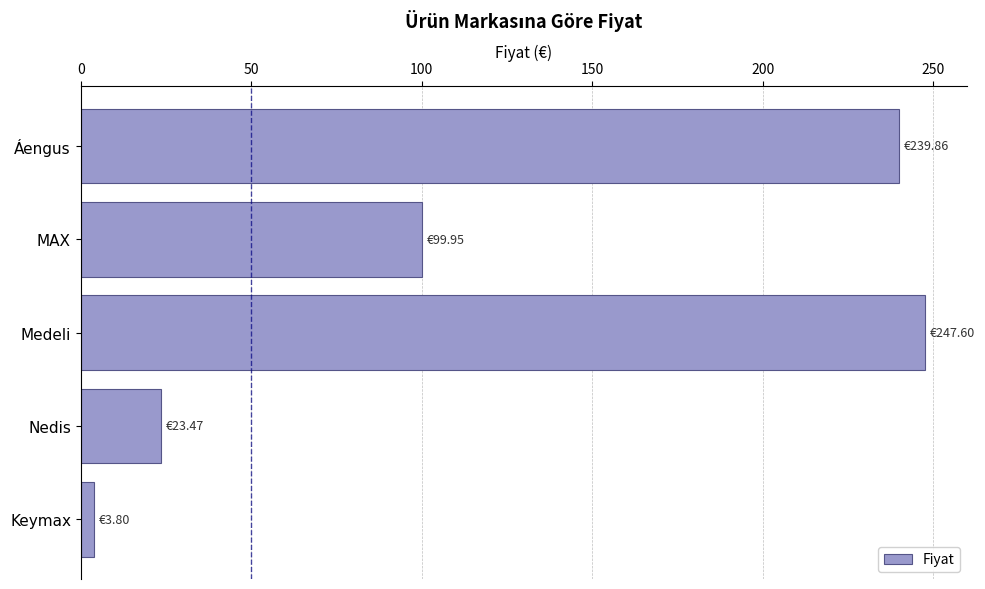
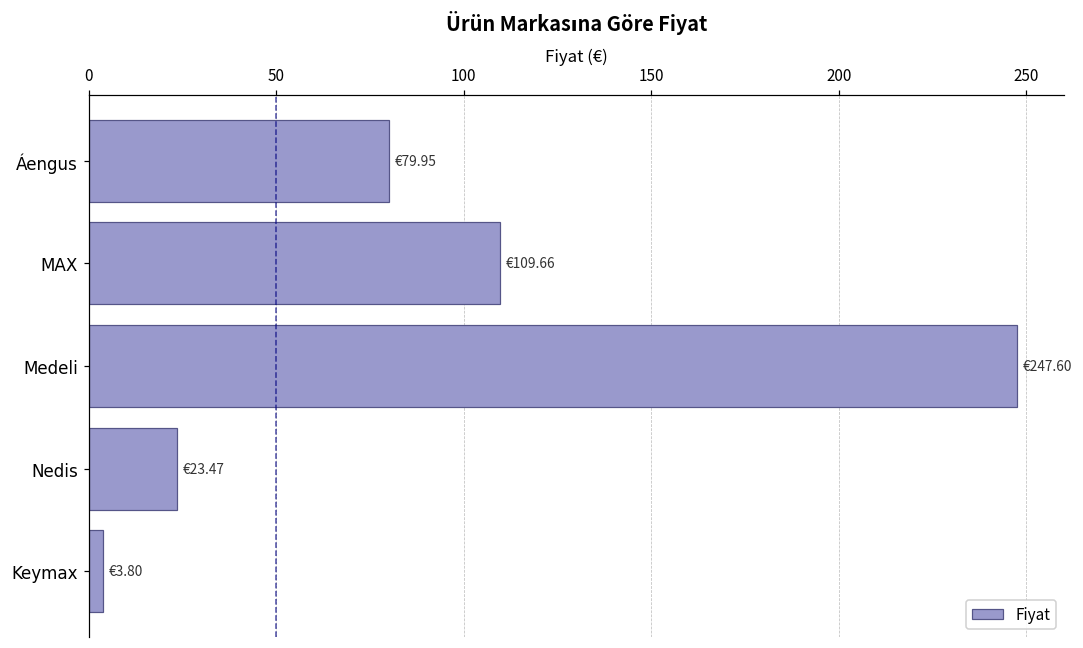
  {
-   "Áengus": "€239.86",
-   "MAX": "€99.95",
+   "Áengus": "€79.95",
+   "MAX": "€109.66",
    "Medeli": "€247.60",
    "Nedis": "€23.47",
    "Keymax": "€3.80"
  }
